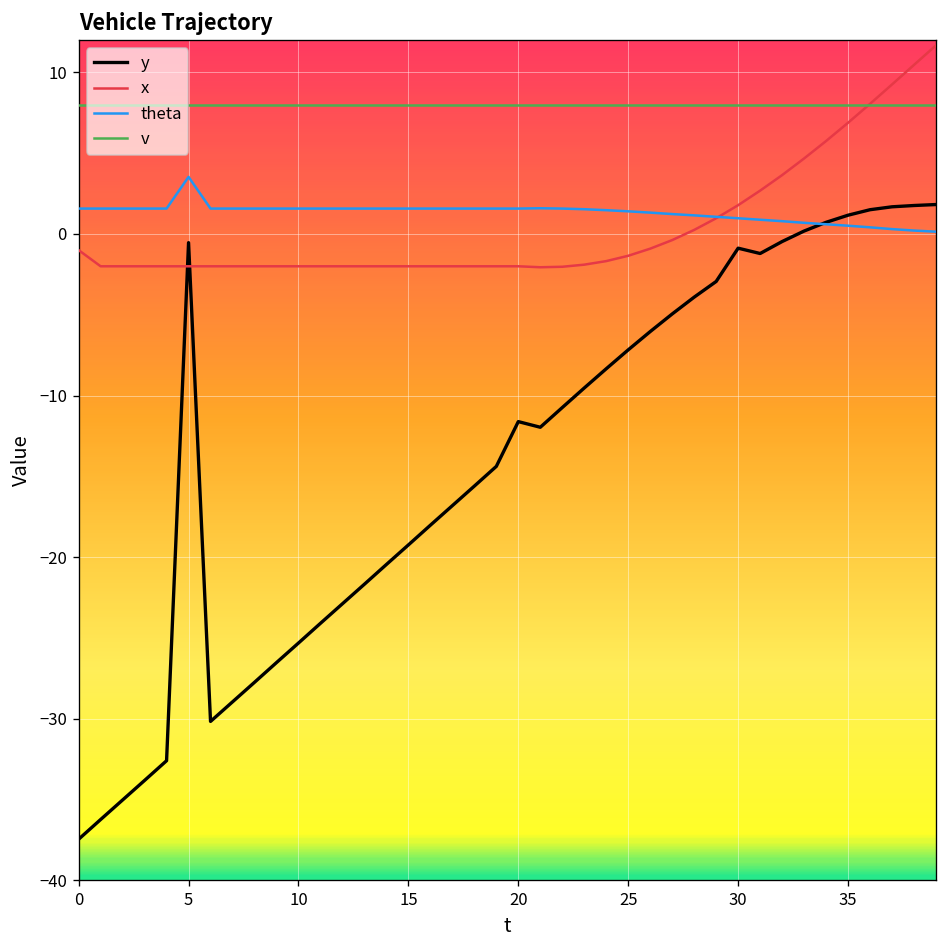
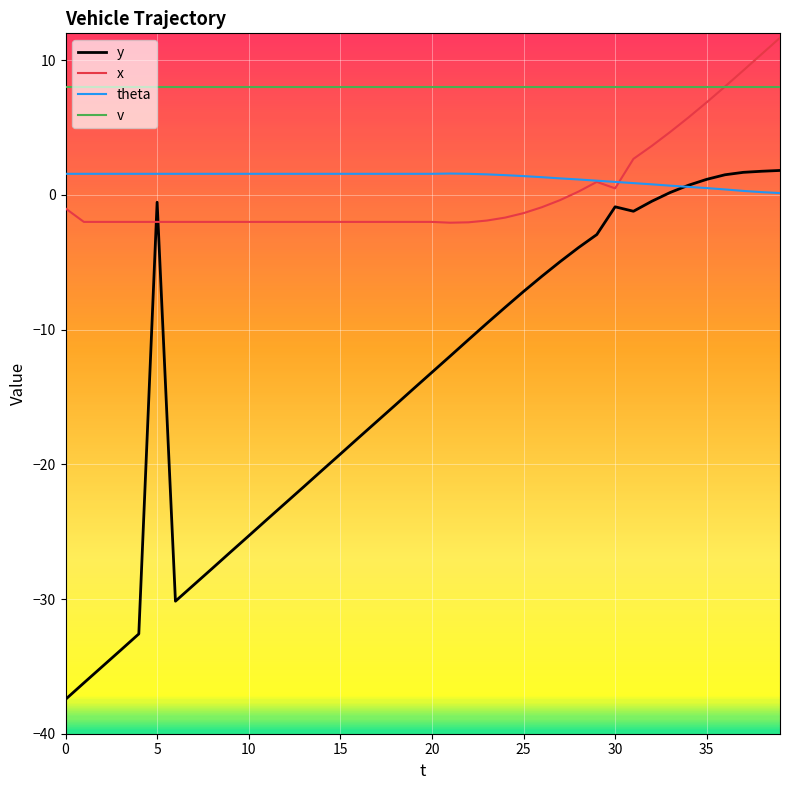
  {
    "y": {
      "0": -37.5,
      "5": -0.5,
      "10": -25.3,
      "15": -19.2,
-     "20": -11.6,
+     "20": -13.2,
      "25": -7.2,
      "30": -0.9,
      "35": 1.2
    },
    "x": {
      "0": -1.0,
      "5": -2.0,
      "10": -2.0,
      "15": -2.0,
      "20": -2.0,
      "25": -1.4,
-     "30": 1.8,
+     "30": 0.5,
      "35": 6.9
    },
    "theta": {
      "0": 1.6,
-     "5": 3.5,
+     "5": 1.6,
      "10": 1.6,
      "15": 1.6,
      "20": 1.6,
      "25": 1.4,
      "30": 1.0,
      "35": 0.5
    },
    "v": {
      "0": 8.0,
      "5": 8.0,
      "10": 8.0,
      "15": 8.0,
      "20": 8.0,
      "25": 8.0,
      "30": 8.0,
      "35": 8.0
    }
  }
